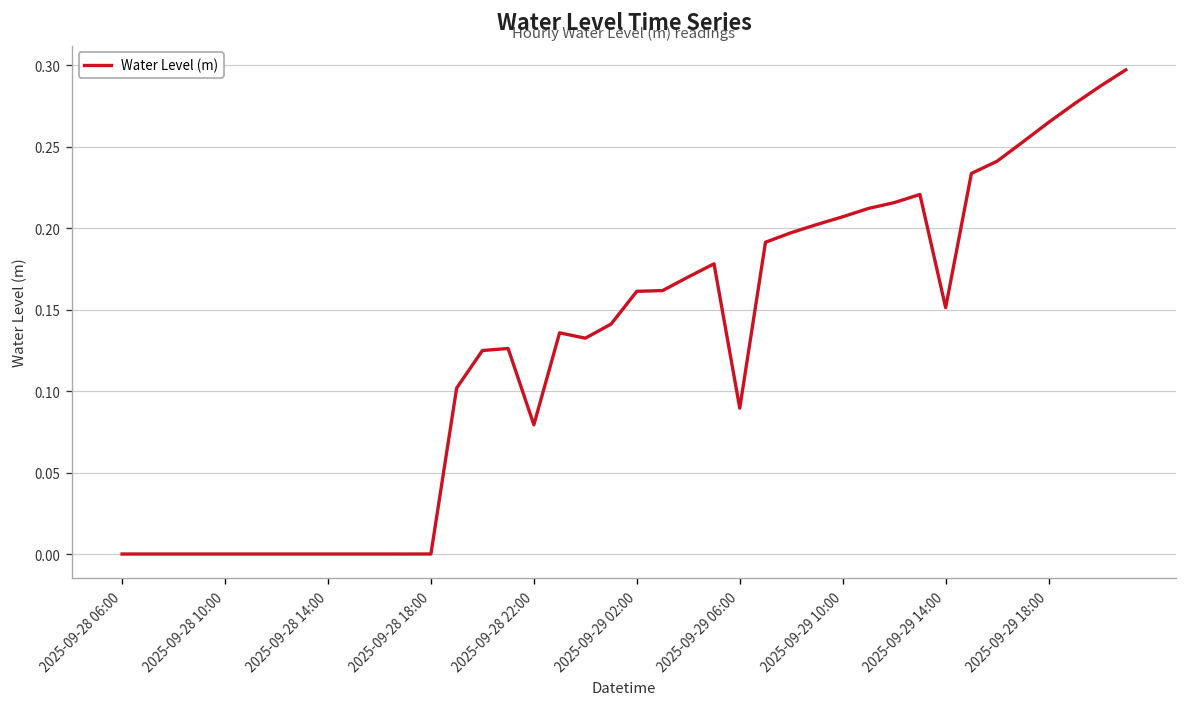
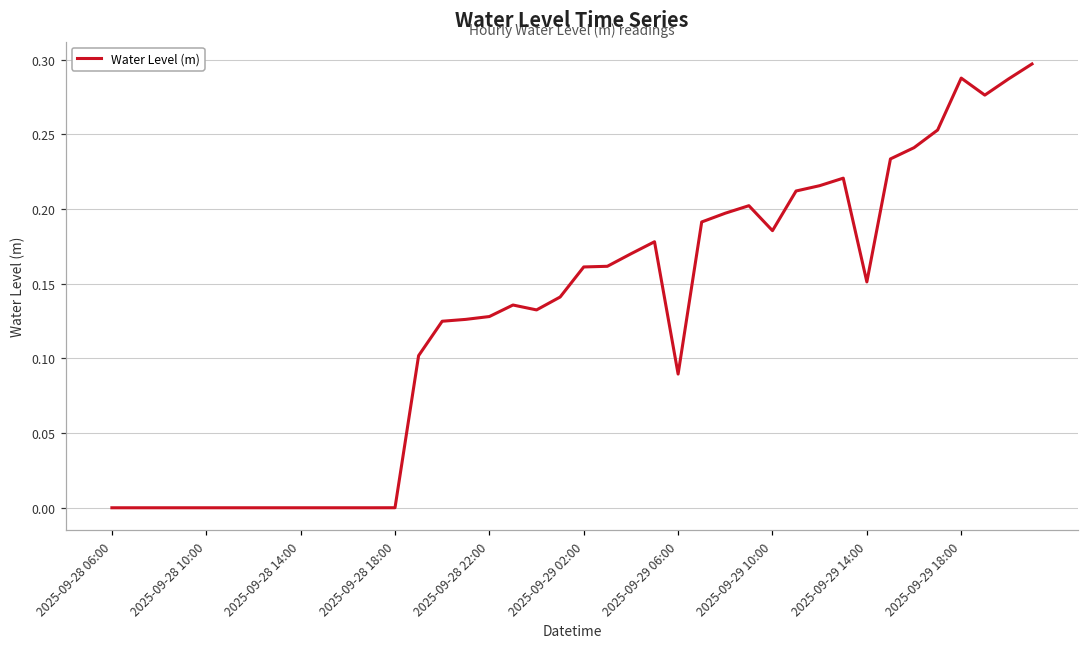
  {
    "2025-09-28 06:00": 0.000,
    "2025-09-28 10:00": 0.000,
    "2025-09-28 14:00": 0.000,
    "2025-09-28 18:00": 0.000,
-   "2025-09-28 22:00": 0.079,
+   "2025-09-28 22:00": 0.128,
    "2025-09-29 02:00": 0.161,
    "2025-09-29 06:00": 0.090,
-   "2025-09-29 10:00": 0.207,
+   "2025-09-29 10:00": 0.186,
    "2025-09-29 14:00": 0.151,
-   "2025-09-29 18:00": 0.265
+   "2025-09-29 18:00": 0.288
  }
